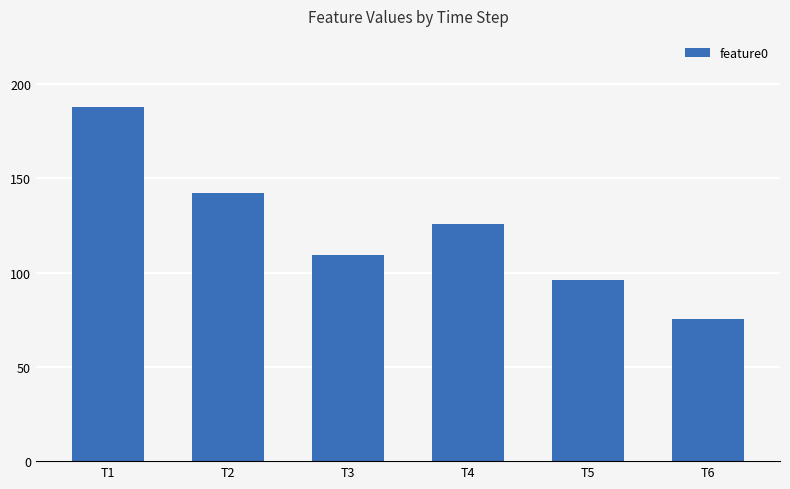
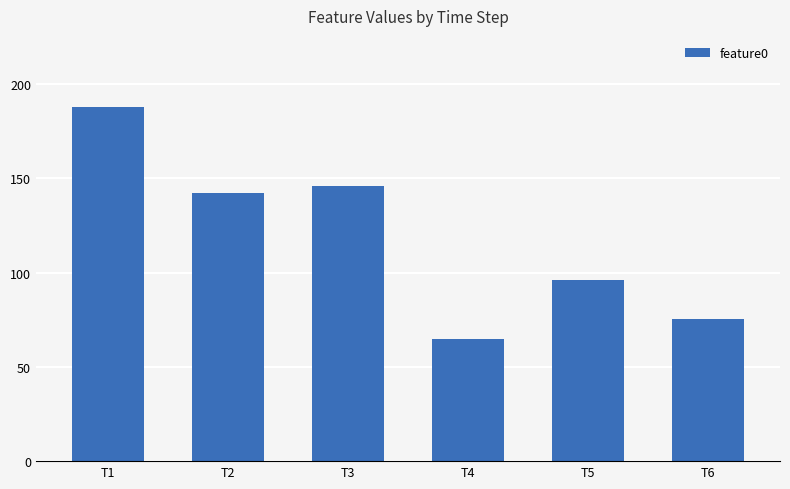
  {
    "T1": 188,
    "T2": 142,
-   "T3": 109,
-   "T4": 126,
+   "T3": 146,
+   "T4": 65,
    "T5": 96,
    "T6": 75
  }
